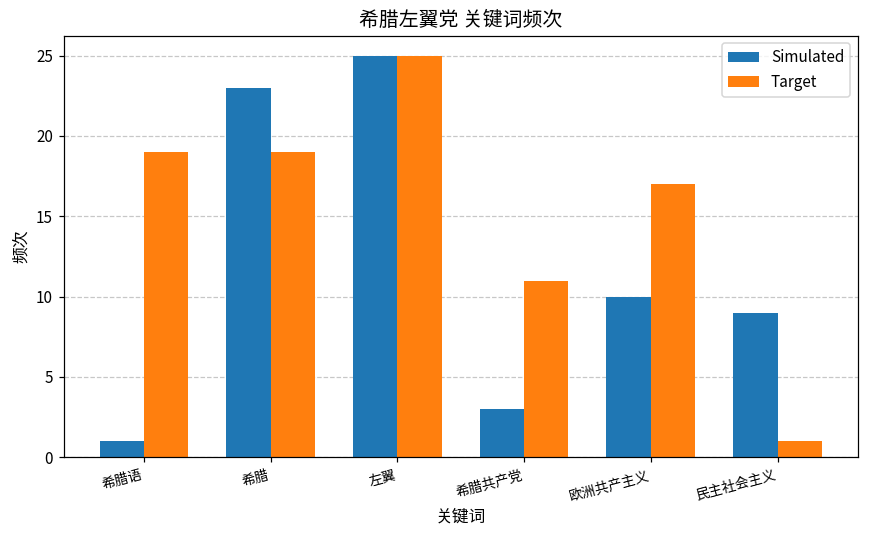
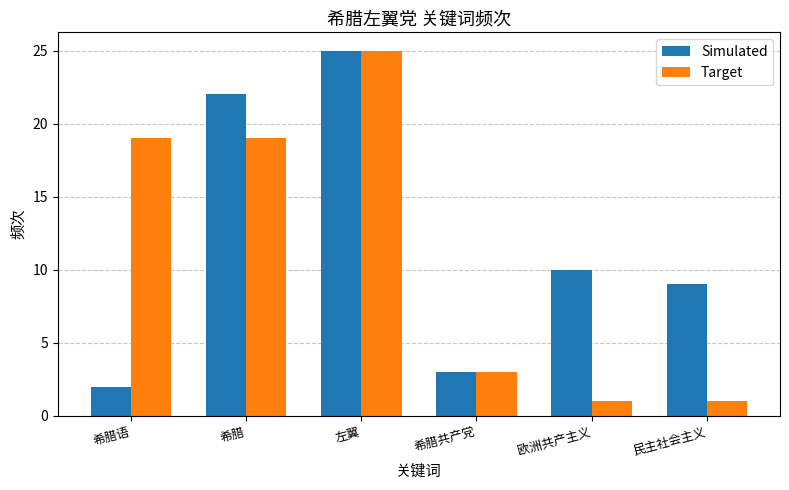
  {
    "Simulated": {
-     "希腊语": 1,
-     "希腊": 23,
+     "希腊语": 2,
+     "希腊": 22,
      "左翼": 25,
      "希腊共产党": 3,
      "欧洲共产主义": 10,
      "民主社会主义": 9
    },
    "Target": {
      "希腊语": 19,
      "希腊": 19,
      "左翼": 25,
-     "希腊共产党": 11,
-     "欧洲共产主义": 17,
+     "希腊共产党": 3,
+     "欧洲共产主义": 1,
      "民主社会主义": 1
    }
  }
